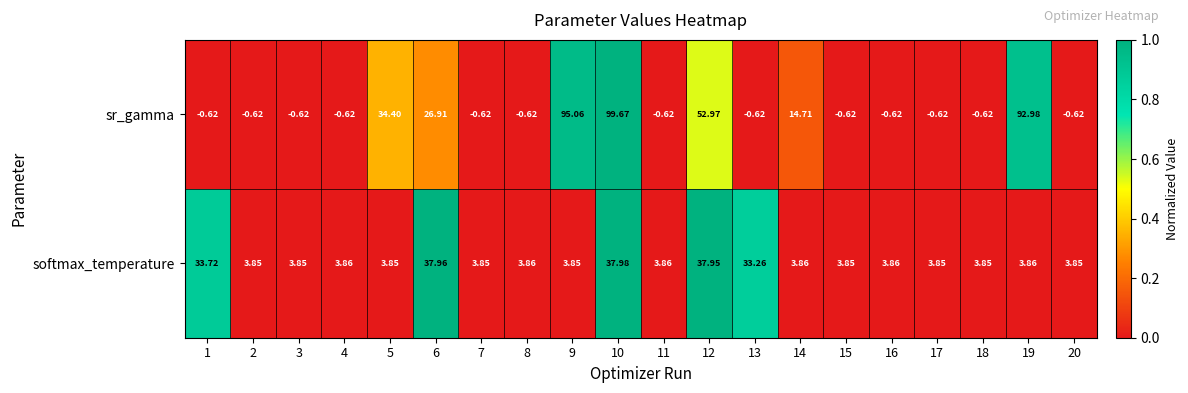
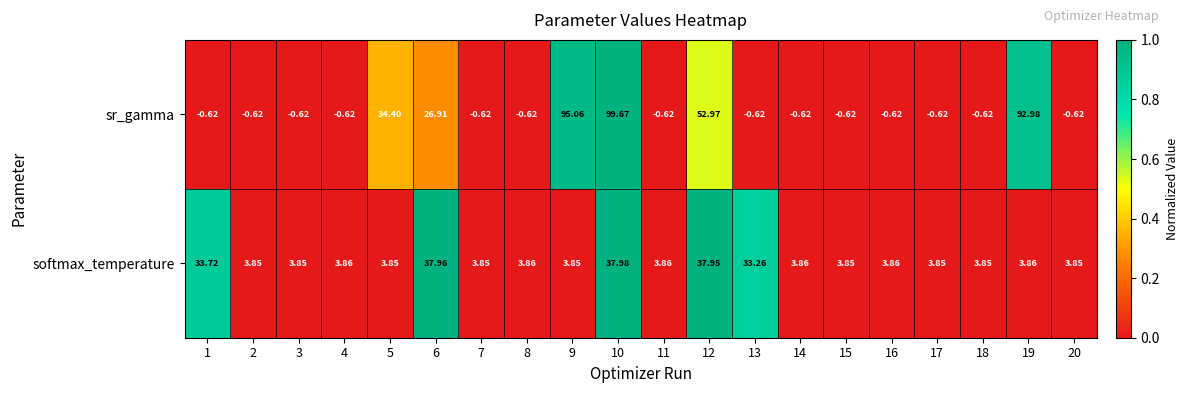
  {
    "sr_gamma": {
      "1": -0.62,
      "2": -0.62,
      "3": -0.62,
      "4": -0.62,
      "5": 34.40,
      "6": 26.91,
      "7": -0.62,
      "8": -0.62,
      "9": 95.06,
      "10": 99.67,
      "11": -0.62,
      "12": 52.97,
      "13": -0.62,
-     "14": 14.71,
+     "14": -0.62,
      "15": -0.62,
      "16": -0.62,
      "17": -0.62,
      "18": -0.62,
      "19": 92.98,
      "20": -0.62
    },
    "softmax_temperature": {
      "1": 33.72,
      "2": 3.85,
      "3": 3.85,
      "4": 3.86,
      "5": 3.85,
      "6": 37.96,
      "7": 3.85,
      "8": 3.86,
      "9": 3.85,
      "10": 37.98,
      "11": 3.86,
      "12": 37.95,
      "13": 33.26,
      "14": 3.86,
      "15": 3.85,
      "16": 3.86,
      "17": 3.85,
      "18": 3.85,
      "19": 3.86,
      "20": 3.85
    }
  }
